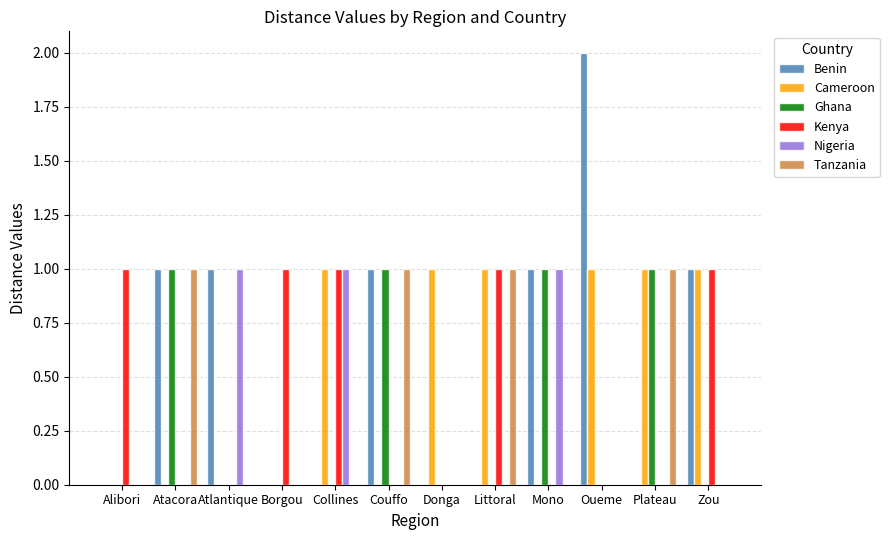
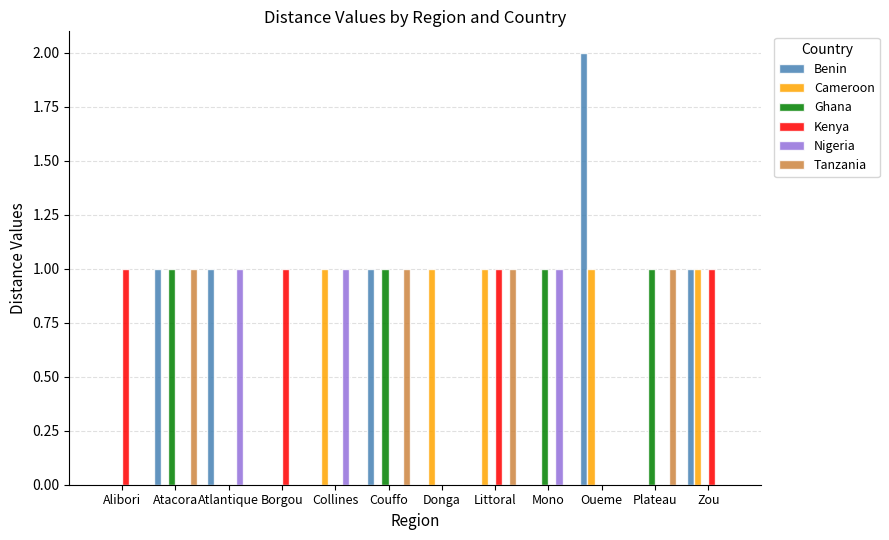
  {
    "Benin": {
      "Alibori": 0,
      "Atacora": 1,
      "Atlantique": 1,
      "Borgou": 0,
      "Collines": 0,
      "Couffo": 1,
      "Donga": 0,
      "Littoral": 0,
-     "Mono": 1,
+     "Mono": 0,
      "Oueme": 2,
      "Plateau": 0,
      "Zou": 1
    },
    "Cameroon": {
      "Alibori": 0,
      "Atacora": 0,
      "Atlantique": 0,
      "Borgou": 0,
      "Collines": 1,
      "Couffo": 0,
      "Donga": 1,
      "Littoral": 1,
      "Mono": 0,
      "Oueme": 1,
-     "Plateau": 1,
+     "Plateau": 0,
      "Zou": 1
    },
    "Ghana": {
      "Alibori": 0,
      "Atacora": 1,
      "Atlantique": 0,
      "Borgou": 0,
      "Collines": 0,
      "Couffo": 1,
      "Donga": 0,
      "Littoral": 0,
      "Mono": 1,
      "Oueme": 0,
      "Plateau": 1,
      "Zou": 0
    },
    "Kenya": {
      "Alibori": 1,
      "Atacora": 0,
      "Atlantique": 0,
      "Borgou": 1,
-     "Collines": 1,
+     "Collines": 0,
      "Couffo": 0,
      "Donga": 0,
      "Littoral": 1,
      "Mono": 0,
      "Oueme": 0,
      "Plateau": 0,
      "Zou": 1
    },
    "Nigeria": {
      "Alibori": 0,
      "Atacora": 0,
      "Atlantique": 1,
      "Borgou": 0,
      "Collines": 1,
      "Couffo": 0,
      "Donga": 0,
      "Littoral": 0,
      "Mono": 1,
      "Oueme": 0,
      "Plateau": 0,
      "Zou": 0
    },
    "Tanzania": {
      "Alibori": 0,
      "Atacora": 1,
      "Atlantique": 0,
      "Borgou": 0,
      "Collines": 0,
      "Couffo": 1,
      "Donga": 0,
      "Littoral": 1,
      "Mono": 0,
      "Oueme": 0,
      "Plateau": 1,
      "Zou": 0
    }
  }
